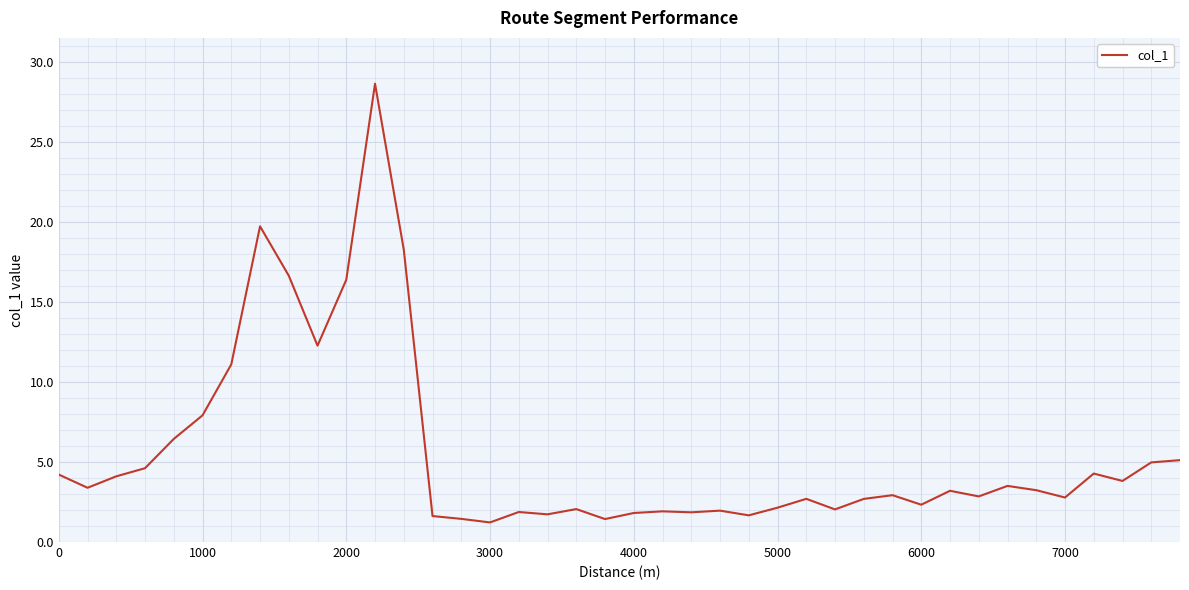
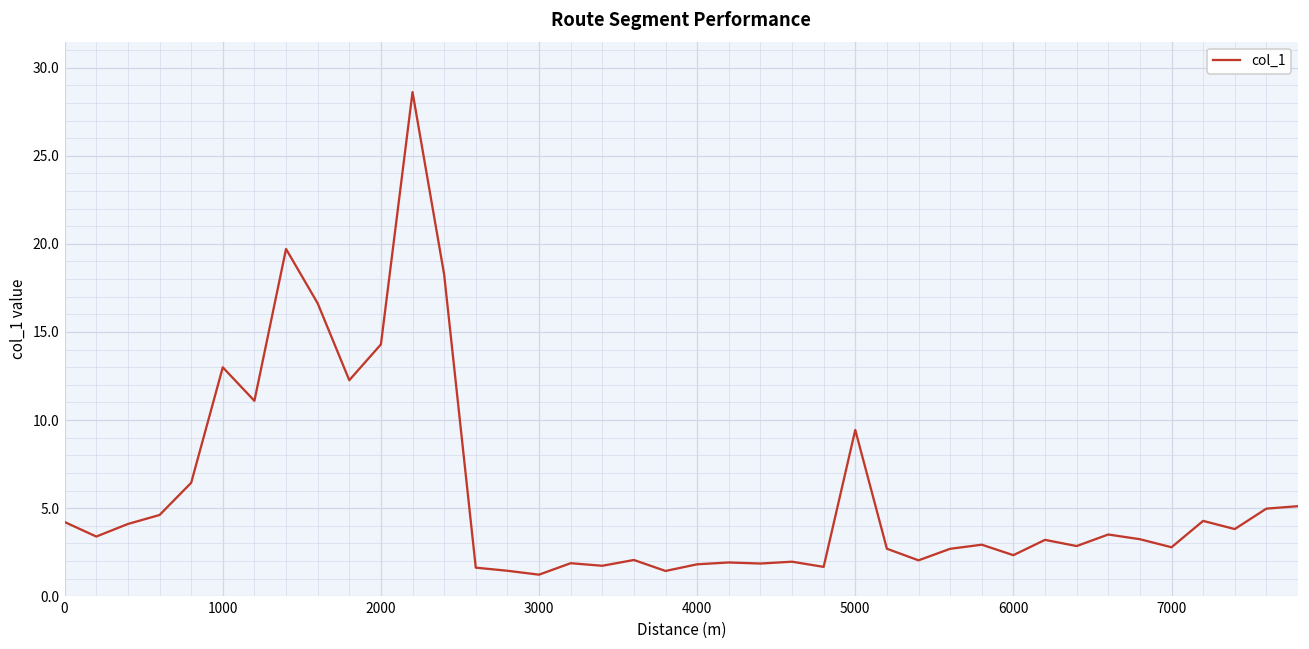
  {
    "0": 4.2,
-   "1000": 7.9,
-   "2000": 16.4,
+   "1000": 13.0,
+   "2000": 14.3,
    "3000": 1.2,
    "4000": 1.8,
-   "5000": 2.1,
+   "5000": 9.4,
    "6000": 2.3,
    "7000": 2.8
  }
